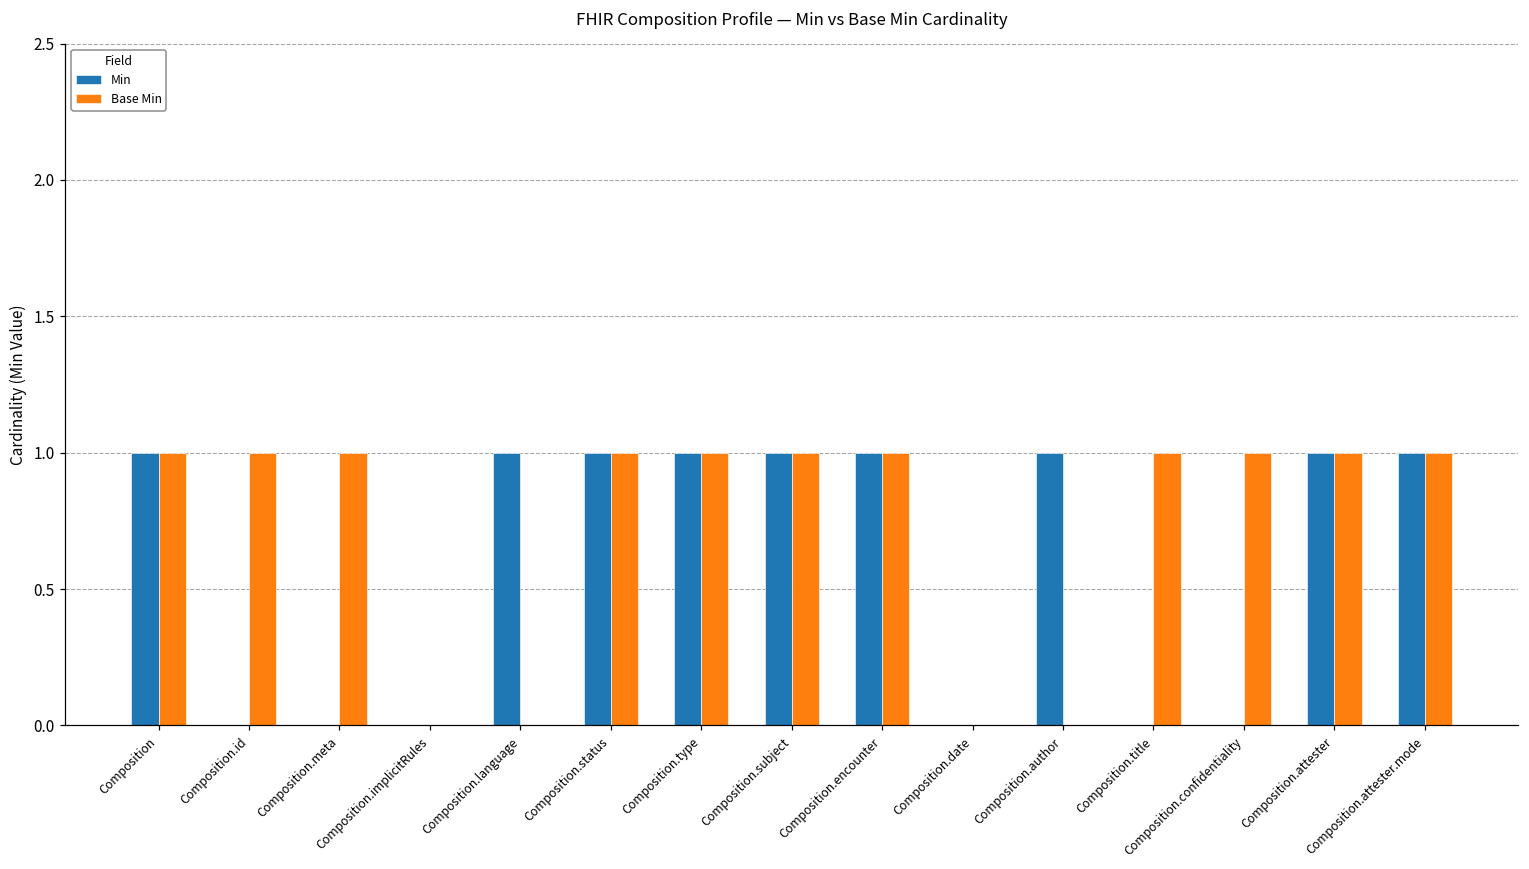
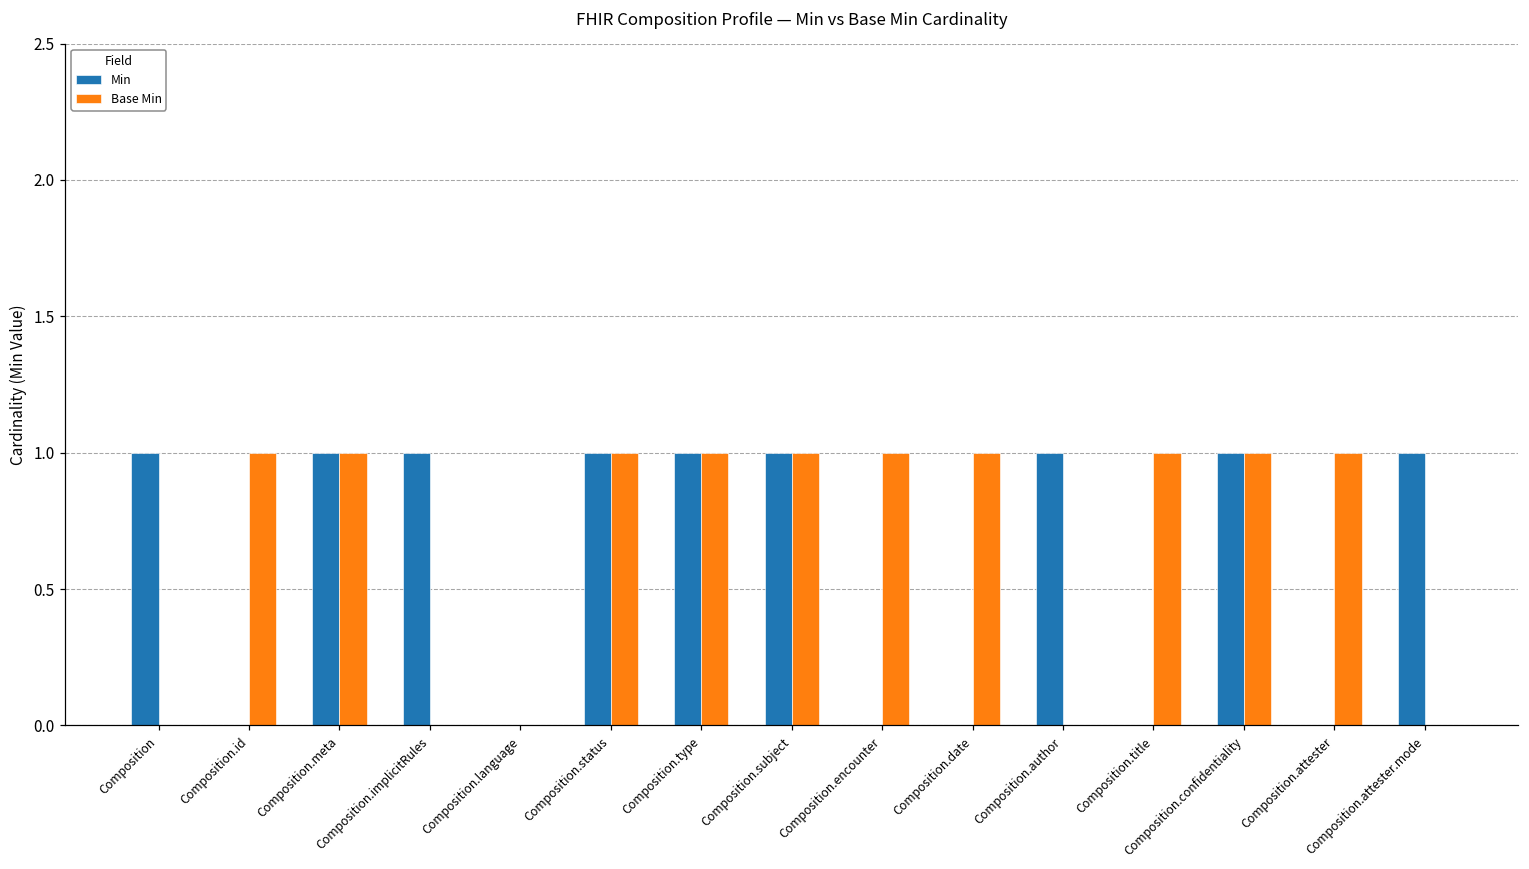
  {
    "Min": {
      "Composition": 1,
      "Composition.id": 0,
-     "Composition.meta": 0,
-     "Composition.implicitRules": 0,
-     "Composition.language": 1,
+     "Composition.meta": 1,
+     "Composition.implicitRules": 1,
+     "Composition.language": 0,
      "Composition.status": 1,
      "Composition.type": 1,
      "Composition.subject": 1,
-     "Composition.encounter": 1,
+     "Composition.encounter": 0,
      "Composition.date": 0,
      "Composition.author": 1,
      "Composition.title": 0,
-     "Composition.confidentiality": 0,
-     "Composition.attester": 1,
+     "Composition.confidentiality": 1,
+     "Composition.attester": 0,
      "Composition.attester.mode": 1
    },
    "Base Min": {
-     "Composition": 1,
+     "Composition": 0,
      "Composition.id": 1,
      "Composition.meta": 1,
      "Composition.implicitRules": 0,
      "Composition.language": 0,
      "Composition.status": 1,
      "Composition.type": 1,
      "Composition.subject": 1,
      "Composition.encounter": 1,
-     "Composition.date": 0,
+     "Composition.date": 1,
      "Composition.author": 0,
      "Composition.title": 1,
      "Composition.confidentiality": 1,
      "Composition.attester": 1,
-     "Composition.attester.mode": 1
+     "Composition.attester.mode": 0
    }
  }
